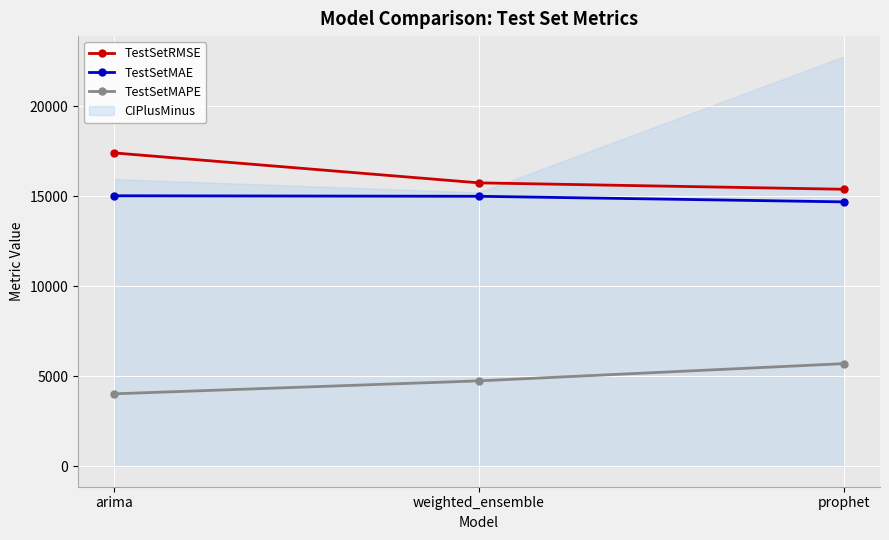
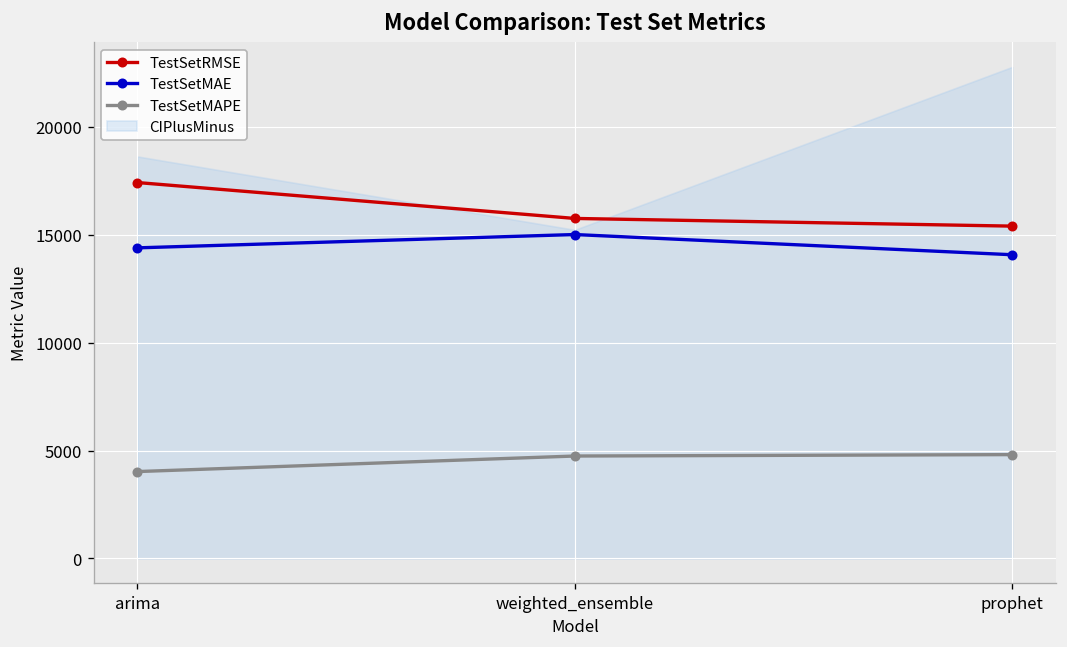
  {
    "CIPlusMinus": {
-     "arima": 16000,
+     "arima": 18600,
      "weighted_ensemble": 15200,
      "prophet": 22800
    },
    "TestSetRMSE": {
      "arima": 17400,
      "weighted_ensemble": 15700,
      "prophet": 15400
    },
    "TestSetMAE": {
-     "arima": 15000,
+     "arima": 14400,
      "weighted_ensemble": 15000,
-     "prophet": 14700
+     "prophet": 14100
    },
    "TestSetMAPE": {
      "arima": 4000,
      "weighted_ensemble": 4700,
-     "prophet": 5700
+     "prophet": 4800
    }
  }
